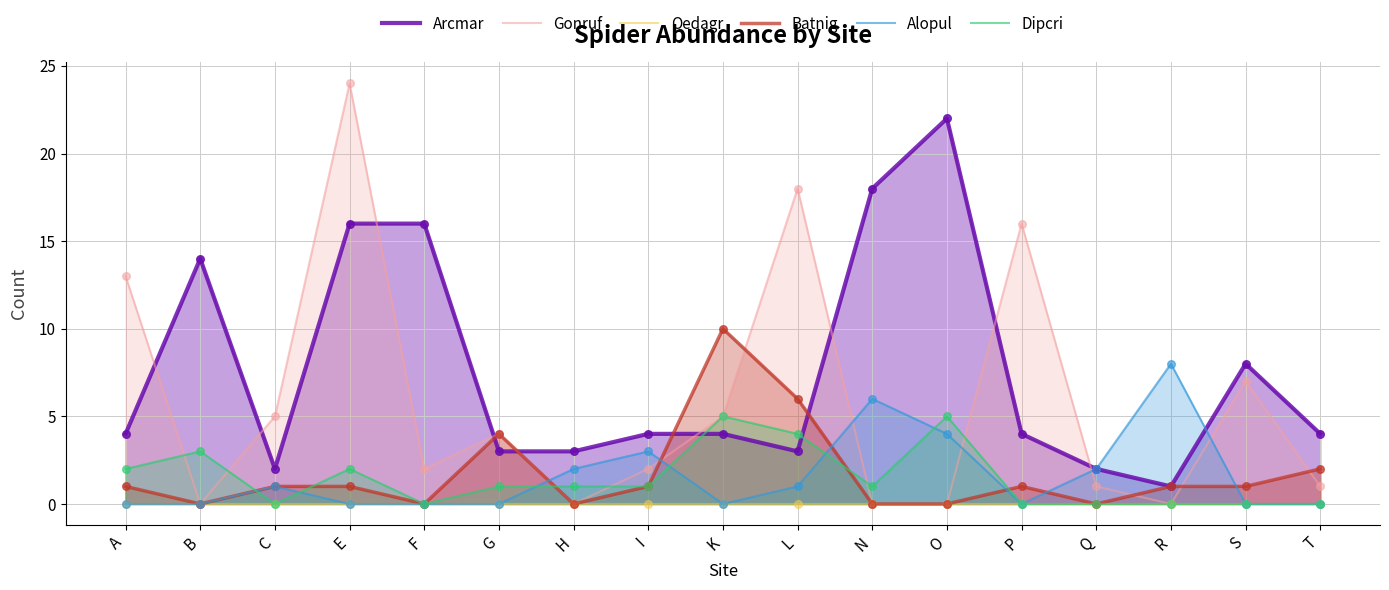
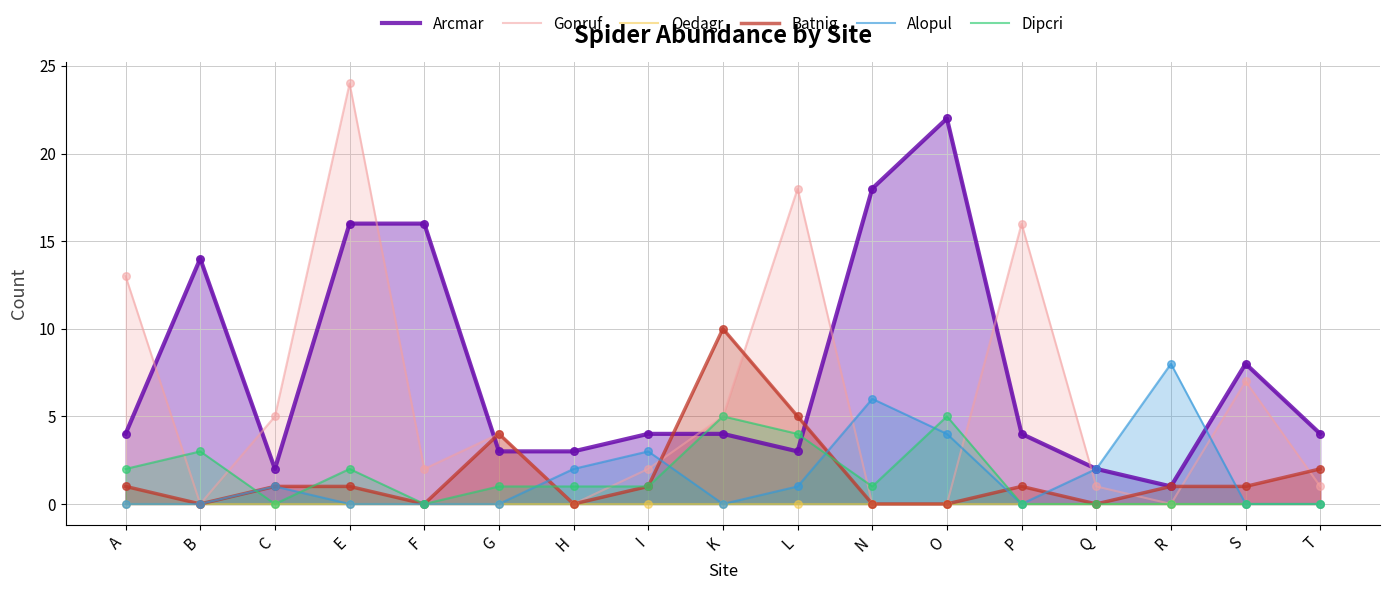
  {
    "Arcmar": {
      "A": 4,
      "B": 14,
      "C": 2,
      "E": 16,
      "F": 16,
      "G": 3,
      "H": 3,
      "I": 4,
      "K": 4,
      "L": 3,
      "N": 18,
      "O": 22,
      "P": 4,
      "S": 8,
      "T": 4
    },
    "Gonruf": {
      "A": 13,
      "C": 5,
      "E": 24,
      "F": 2,
      "I": 2,
      "L": 18,
      "P": 16,
      "Q": 1,
      "S": 7,
      "T": 1
    },
    "Oedagr": {
      "I": 0,
      "L": 0
    },
    "Batnig": {
      "A": 1,
      "E": 1,
      "K": 10,
-     "L": 6,
+     "L": 5,
      "P": 1,
      "S": 1,
      "T": 2
    },
    "Alopul": {
      "H": 2,
      "I": 3,
      "L": 1,
      "N": 6,
      "O": 4,
      "R": 8
    },
    "Dipcri": {
      "A": 2,
      "B": 3,
      "E": 2,
      "G": 1,
      "H": 1,
      "L": 4,
      "N": 1,
      "O": 5
    }
  }
